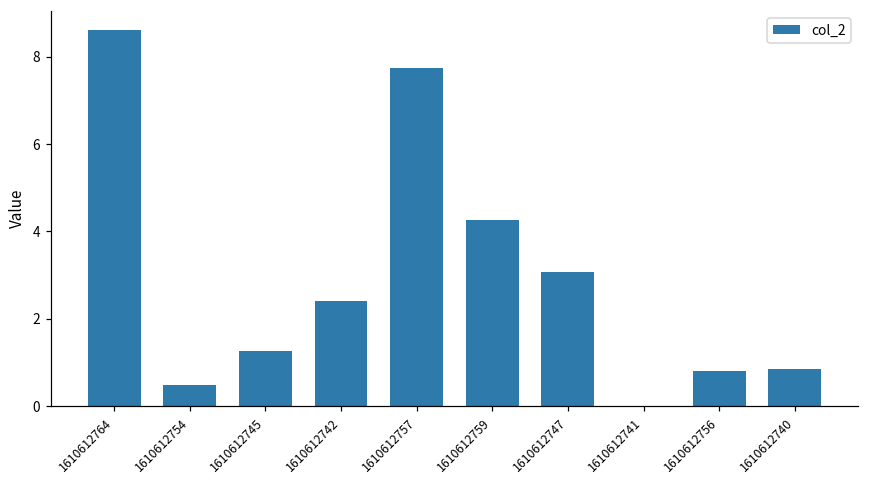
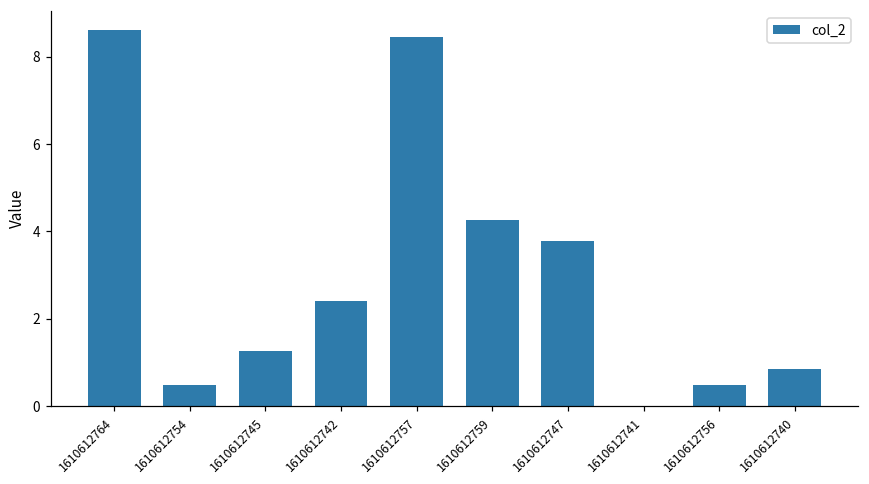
  {
    "1610612764": 8.6,
    "1610612754": 0.5,
    "1610612745": 1.3,
    "1610612742": 2.4,
-   "1610612757": 7.7,
+   "1610612757": 8.4,
    "1610612759": 4.3,
-   "1610612747": 3.1,
+   "1610612747": 3.8,
    "1610612741": 0.0,
-   "1610612756": 0.8,
+   "1610612756": 0.5,
    "1610612740": 0.8
  }
